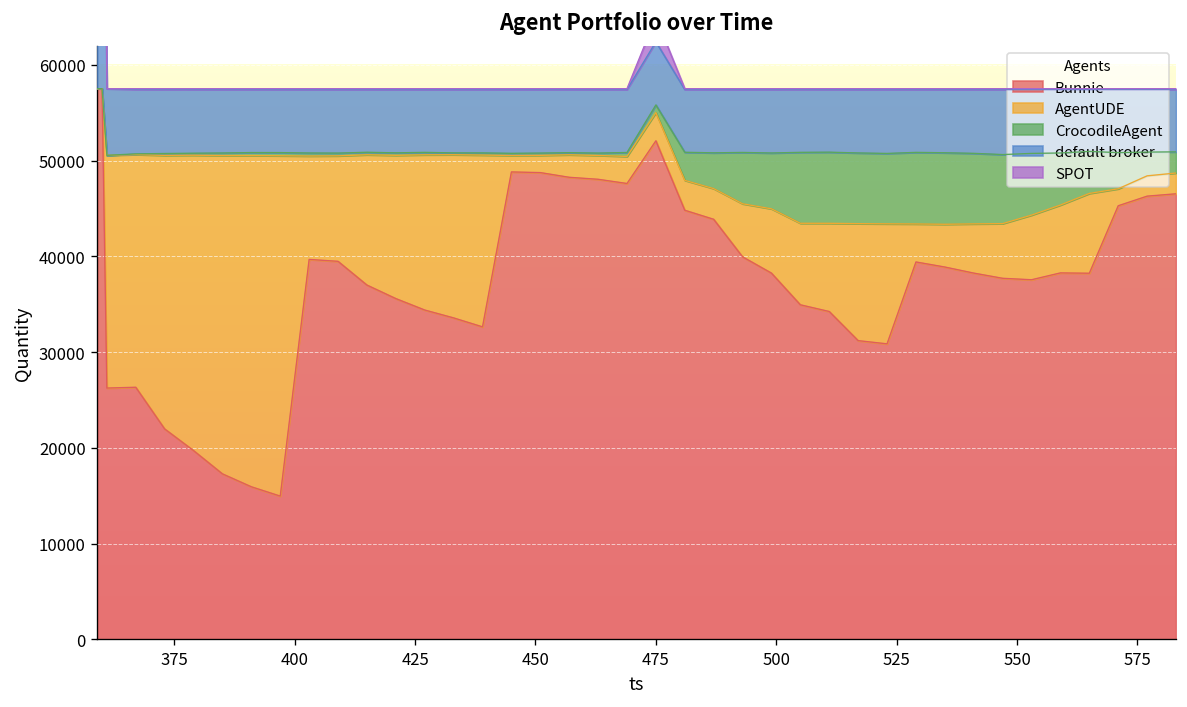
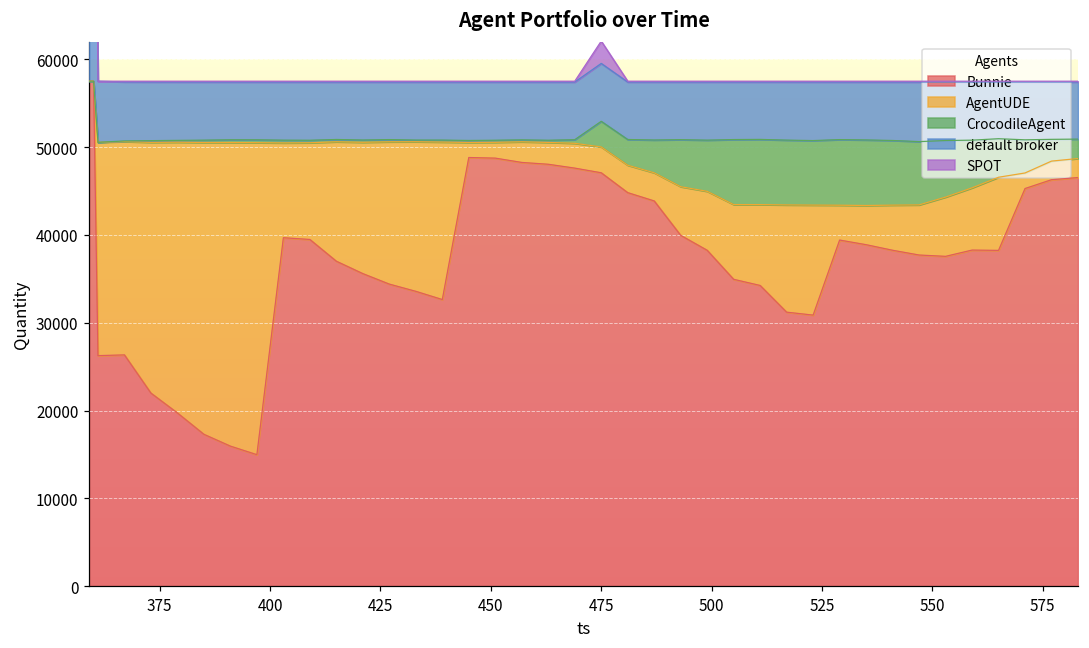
  {
    "Bunnie": {
-     "475": 52000
+     "475": 47000
    },
    "AgentUDE": {
      "475": 3000
    },
    "CrocodileAgent": {
-     "475": 1000
+     "475": 3000
    }
  }
